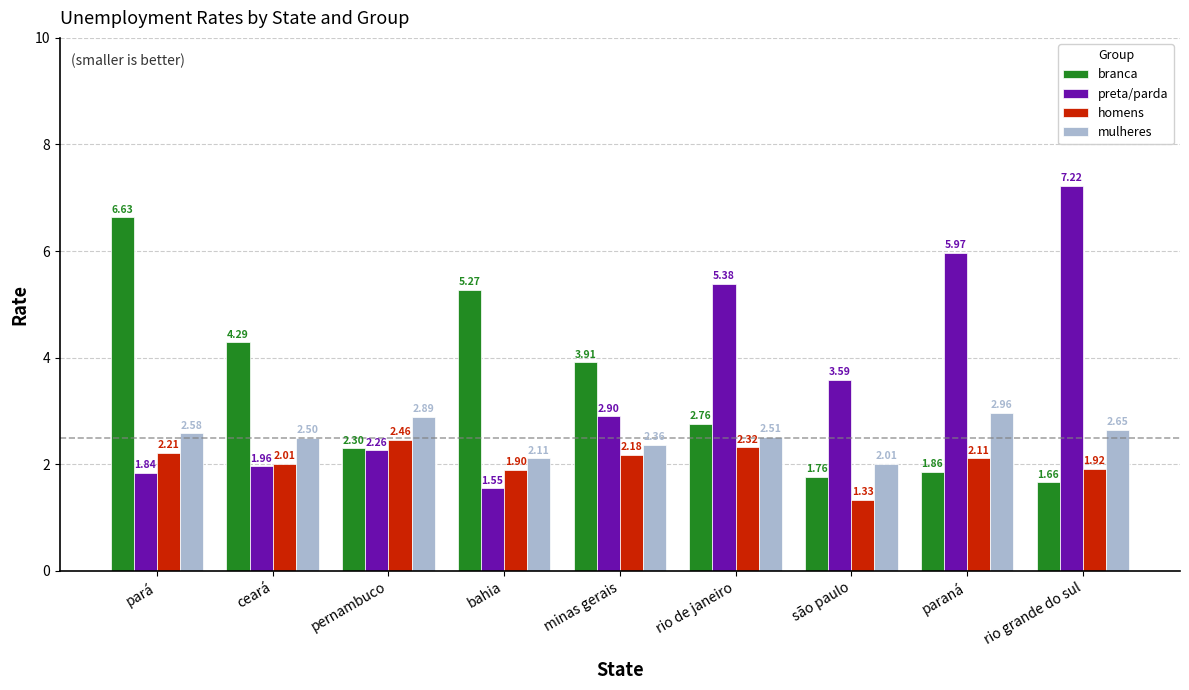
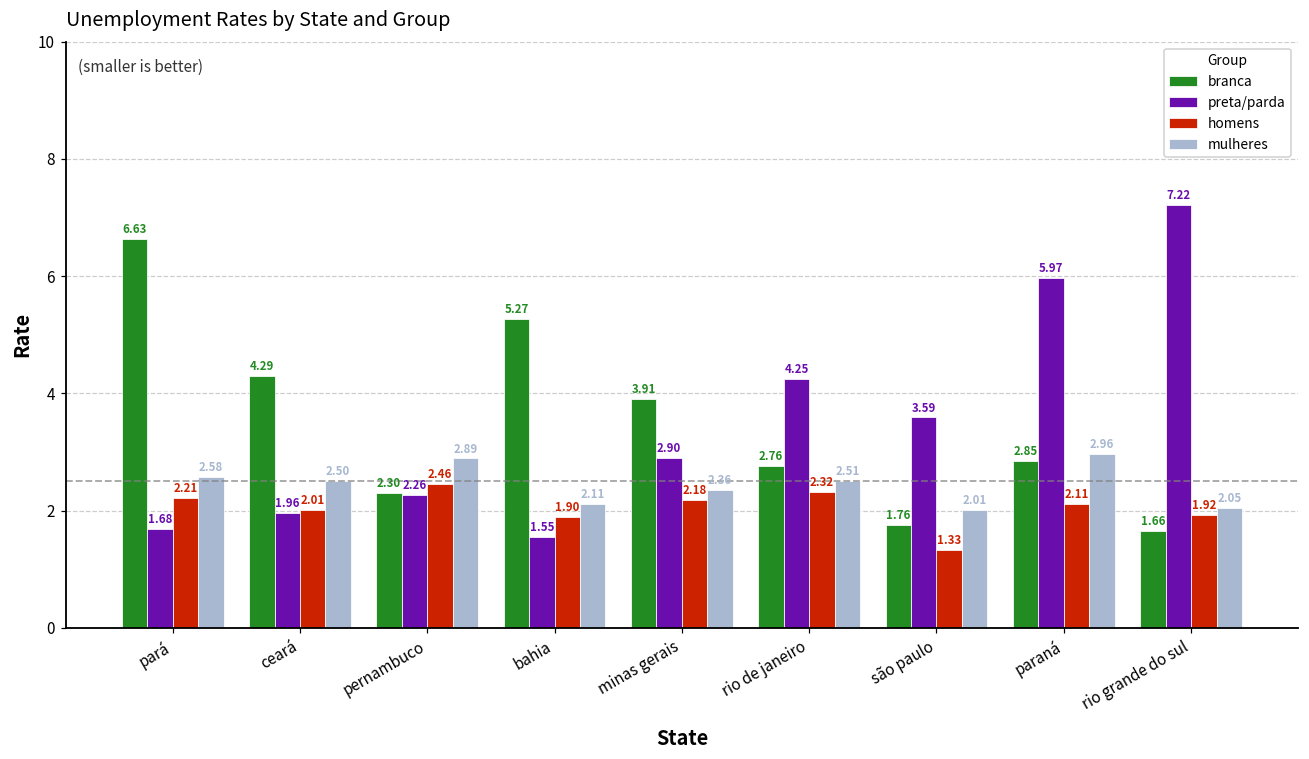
  {
    "branca": {
      "pará": 6.63,
      "ceará": 4.29,
      "pernambuco": 2.30,
      "bahia": 5.27,
      "minas gerais": 3.91,
      "rio de janeiro": 2.76,
      "são paulo": 1.76,
-     "paraná": 1.86,
+     "paraná": 2.85,
      "rio grande do sul": 1.66
    },
    "preta/parda": {
-     "pará": 1.84,
+     "pará": 1.68,
      "ceará": 1.96,
      "pernambuco": 2.26,
      "bahia": 1.55,
      "minas gerais": 2.90,
-     "rio de janeiro": 5.38,
+     "rio de janeiro": 4.25,
      "são paulo": 3.59,
      "paraná": 5.97,
      "rio grande do sul": 7.22
    },
    "homens": {
      "pará": 2.21,
      "ceará": 2.01,
      "pernambuco": 2.46,
      "bahia": 1.90,
      "minas gerais": 2.18,
      "rio de janeiro": 2.32,
      "são paulo": 1.33,
      "paraná": 2.11,
      "rio grande do sul": 1.92
    },
    "mulheres": {
      "pará": 2.58,
      "ceará": 2.50,
      "pernambuco": 2.89,
      "bahia": 2.11,
      "minas gerais": 2.36,
      "rio de janeiro": 2.51,
      "são paulo": 2.01,
      "paraná": 2.96,
-     "rio grande do sul": 2.65
+     "rio grande do sul": 2.05
    }
  }
